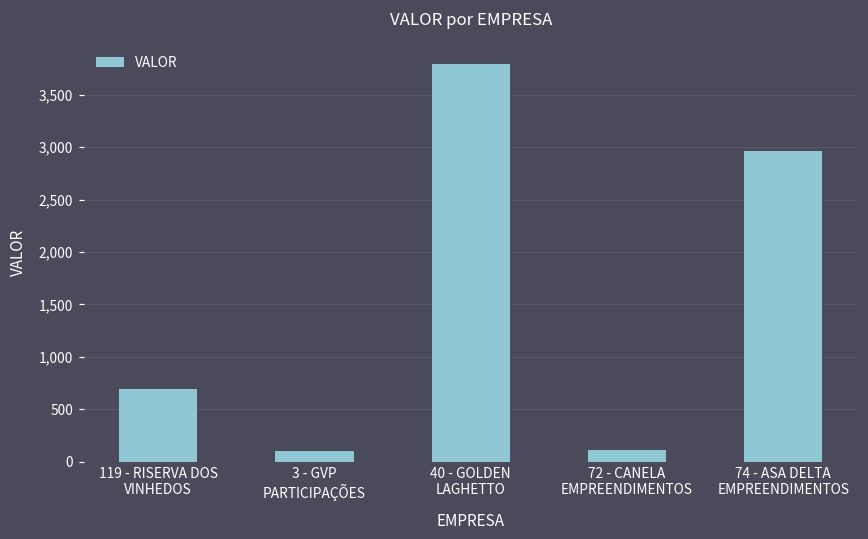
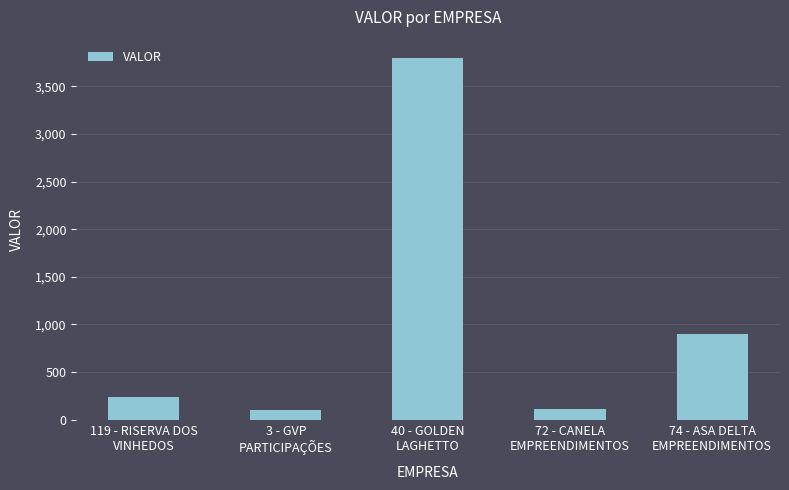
  {
-   "119 - RISERVA DOS VINHEDOS": "700",
+   "119 - RISERVA DOS VINHEDOS": "200",
    "3 - GVP PARTICIPAÇÕES": "100",
    "40 - GOLDEN LAGHETTO": "3,800",
    "72 - CANELA EMPREENDIMENTOS": "100",
-   "74 - ASA DELTA EMPREENDIMENTOS": "3,000"
+   "74 - ASA DELTA EMPREENDIMENTOS": "900"
  }
